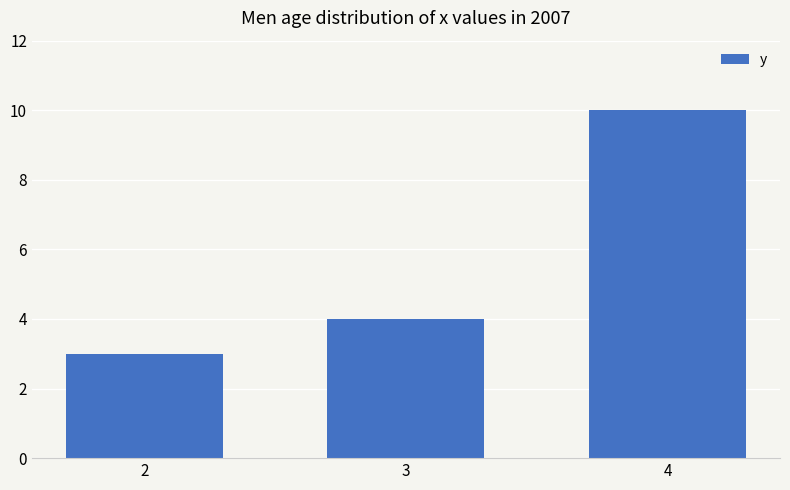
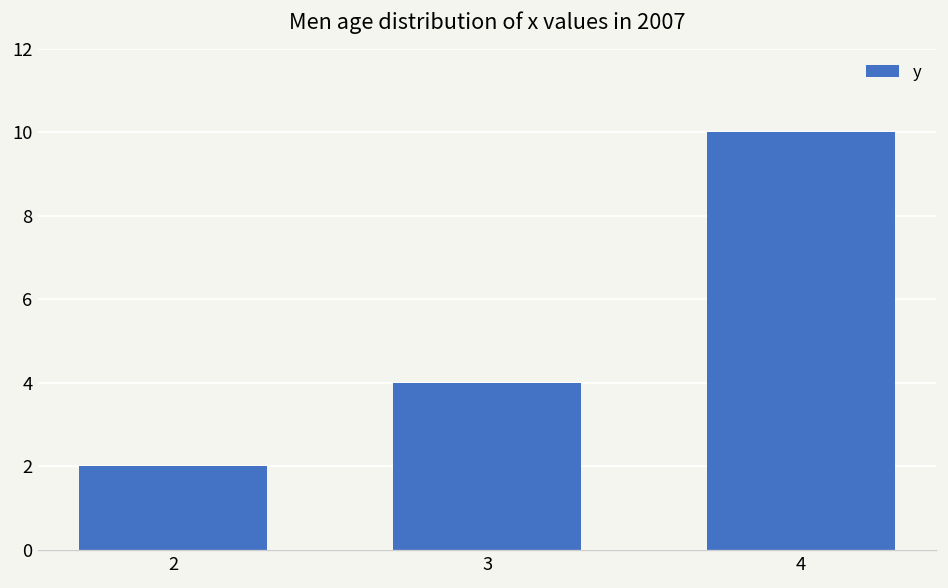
  {
-   "2": 3,
+   "2": 2,
    "3": 4,
    "4": 10
  }
